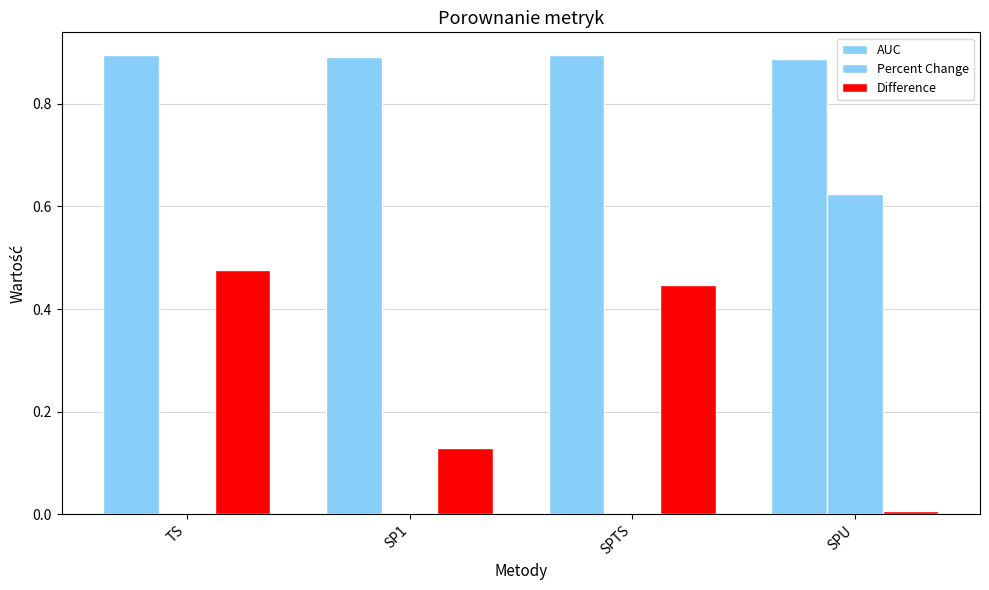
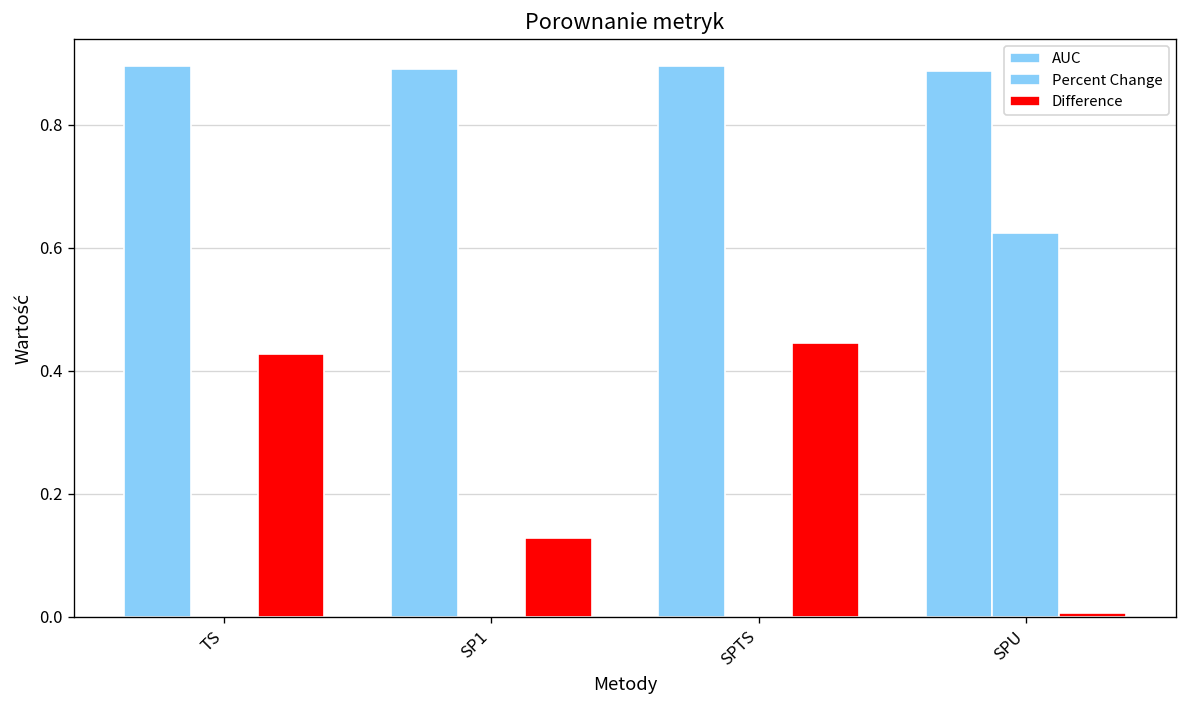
  {
    "Difference": {
-     "TS": 0.48,
+     "TS": 0.43,
      "SP1": 0.13,
      "SPTS": 0.45,
      "SPU": 0.01
    }
  }
